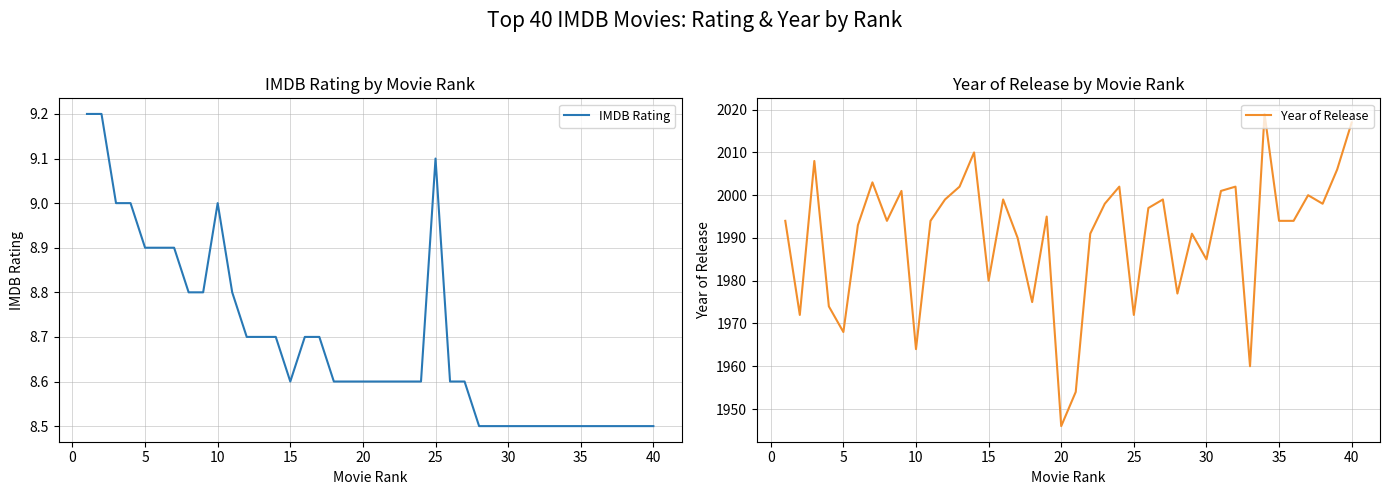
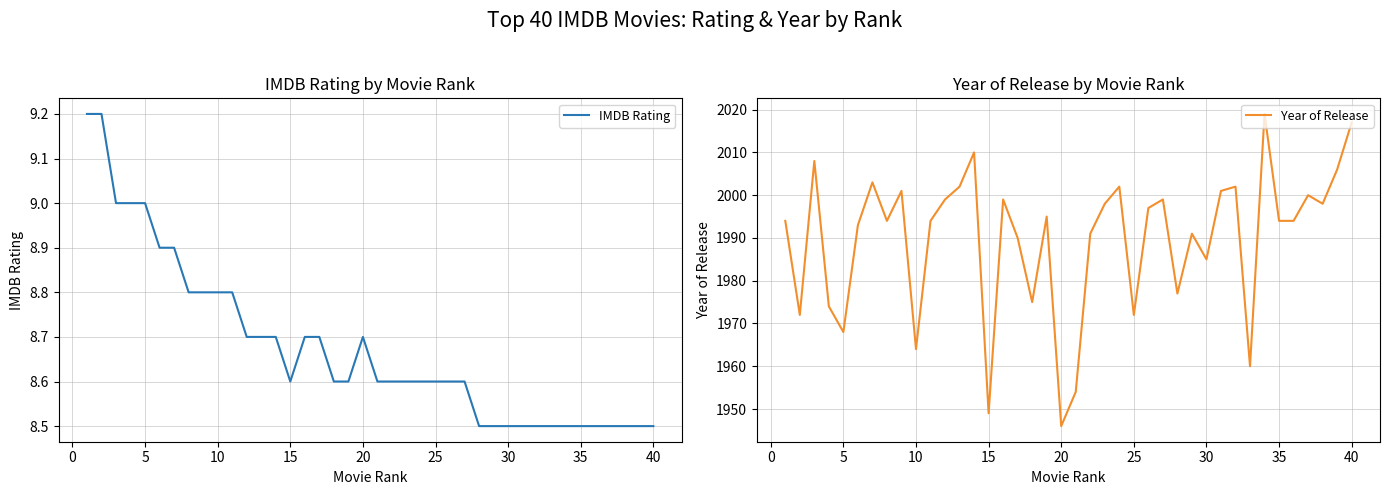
  {
    "IMDB Rating by Movie Rank": {
-     "5": 8.9,
-     "10": 9.0,
+     "5": 9.0,
+     "10": 8.8,
      "15": 8.6,
-     "20": 8.6,
-     "25": 9.1,
+     "20": 8.7,
+     "25": 8.6,
      "30": 8.5,
      "35": 8.5,
      "40": 8.5
    },
    "Year of Release by Movie Rank": {
      "5": 1968,
      "10": 1964,
-     "15": 1980,
+     "15": 1949,
      "20": 1946,
      "25": 1972,
      "30": 1985,
      "35": 1994
    }
  }
